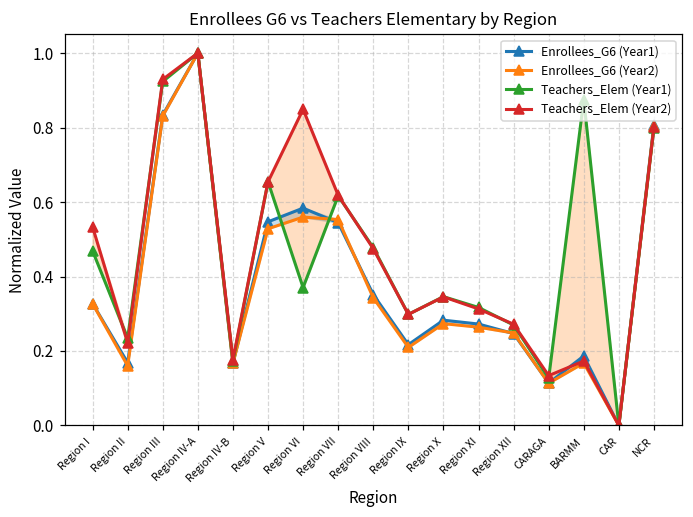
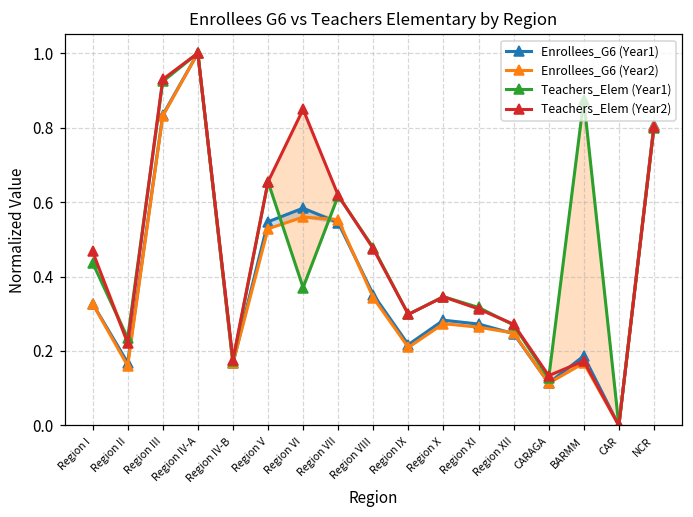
  {
    "Teachers_Elem (Year1)": {
-     "Region I": 0.47,
+     "Region I": 0.44,
      "Region VI": 0.37
    },
    "Teachers_Elem (Year2)": {
-     "Region I": 0.53,
+     "Region I": 0.47,
      "Region II": 0.22
    }
  }
